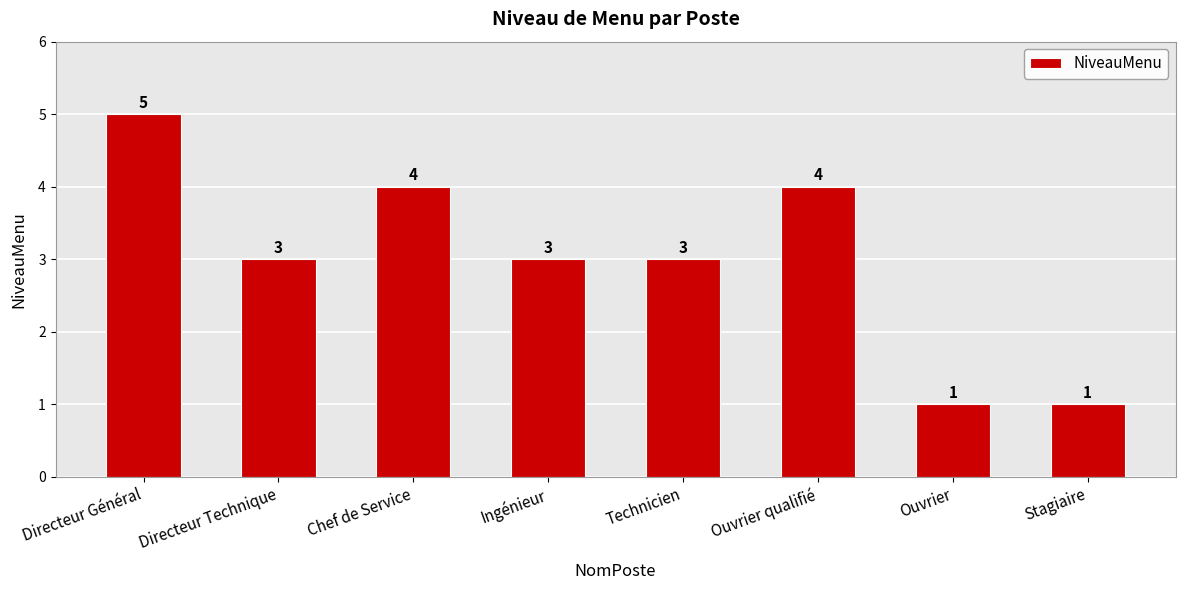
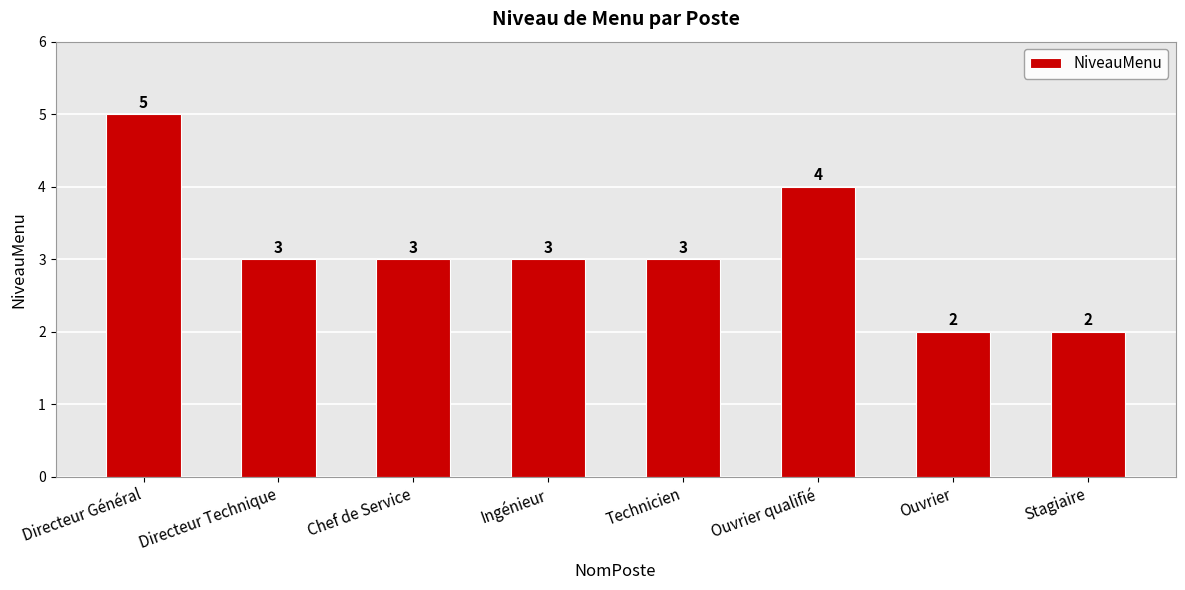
  {
    "Directeur Général": 5,
    "Directeur Technique": 3,
-   "Chef de Service": 4,
+   "Chef de Service": 3,
    "Ingénieur": 3,
    "Technicien": 3,
    "Ouvrier qualifié": 4,
-   "Ouvrier": 1,
-   "Stagiaire": 1
+   "Ouvrier": 2,
+   "Stagiaire": 2
  }
